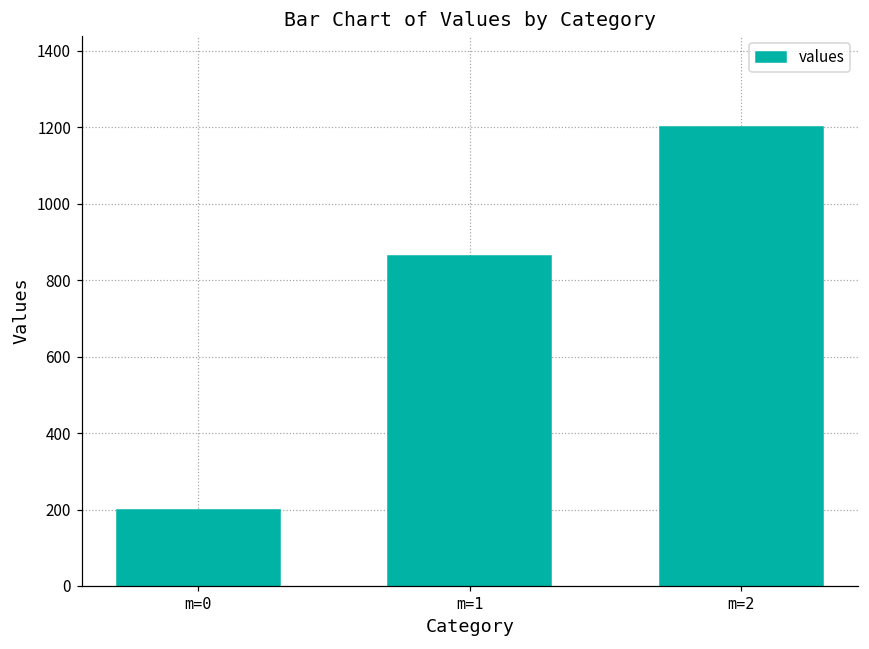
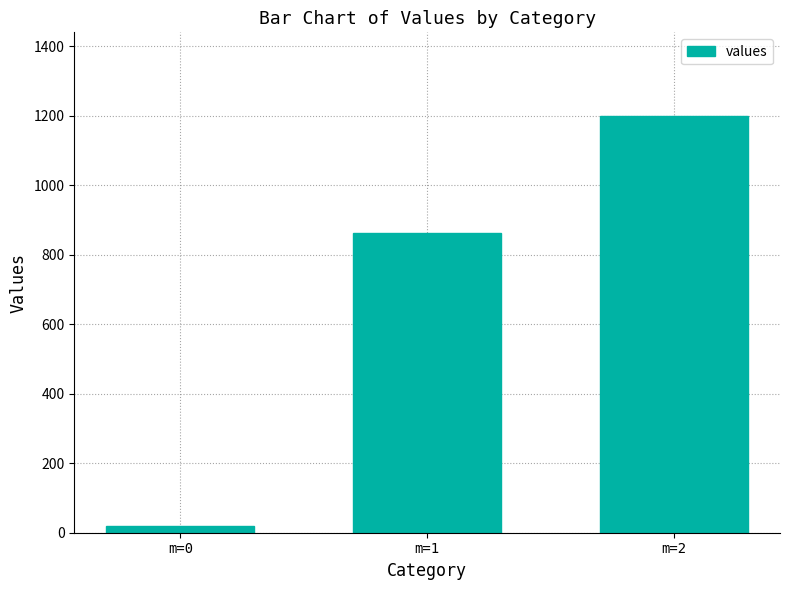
  {
-   "m=0": 200,
+   "m=0": 20,
    "m=1": 860,
    "m=2": 1200
  }
